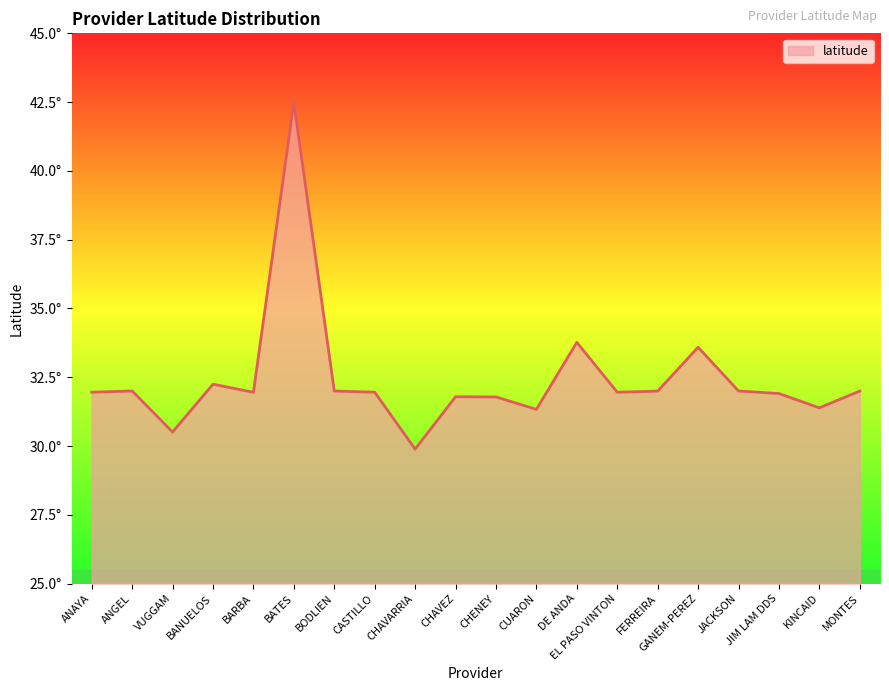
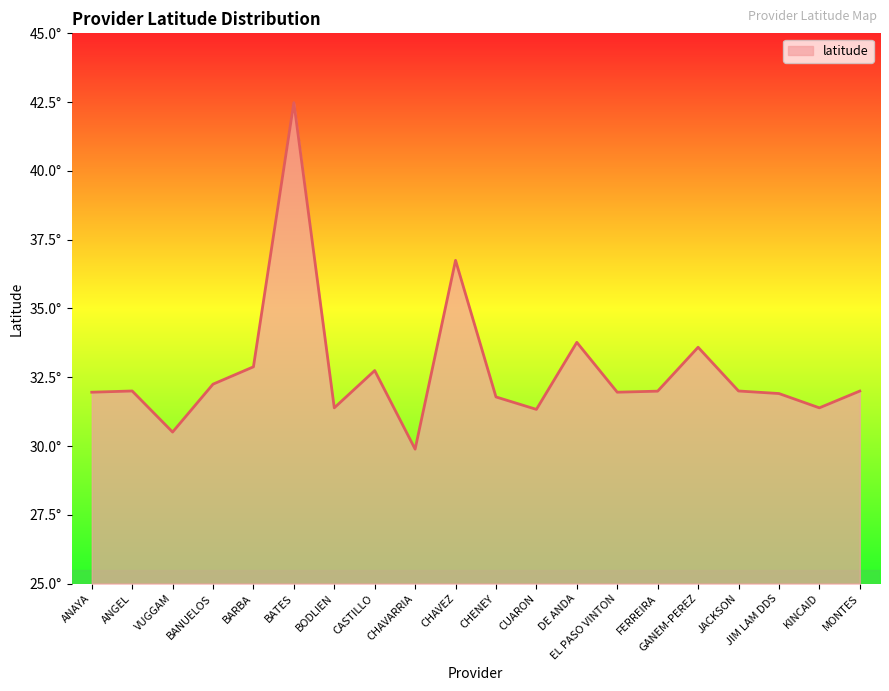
  {
    "ANAYA": "32.0°",
    "ANGEL": "32.0°",
    "VUGGAM": "30.5°",
    "BANUELOS": "32.2°",
-   "BARBA": "32.0°",
+   "BARBA": "32.9°",
    "BATES": "42.5°",
-   "BODLIEN": "32.0°",
-   "CASTILLO": "32.0°",
+   "BODLIEN": "31.4°",
+   "CASTILLO": "32.7°",
    "CHAVARRIA": "29.9°",
-   "CHAVEZ": "31.8°",
+   "CHAVEZ": "36.7°",
    "CHENEY": "31.8°",
    "CUARON": "31.3°",
    "DE ANDA": "33.8°",
    "EL PASO VINTON": "32.0°",
    "FERREIRA": "32.0°",
    "GANEM-PEREZ": "33.6°",
    "JACKSON": "32.0°",
    "JIM LAM DDS": "31.9°",
    "KINCAID": "31.4°",
    "MONTES": "32.0°"
  }
